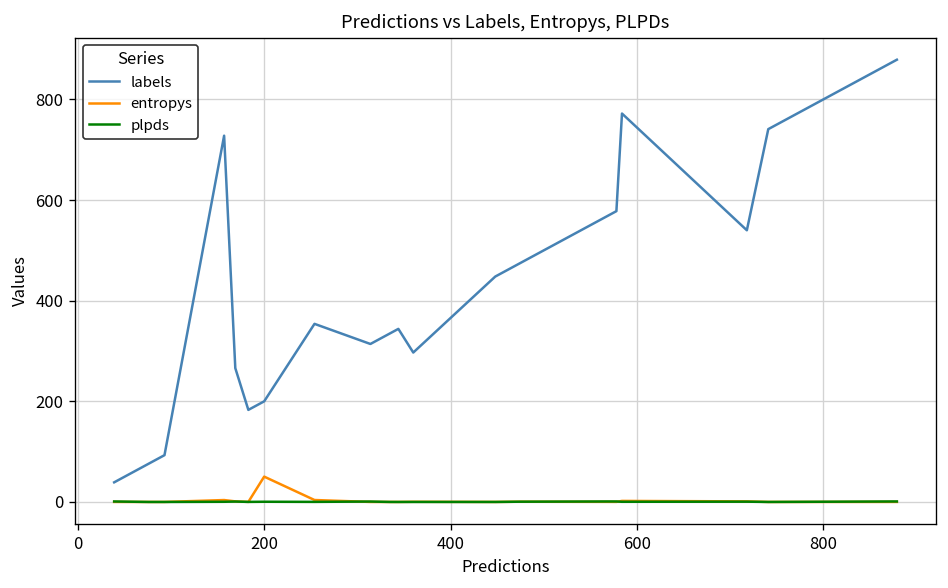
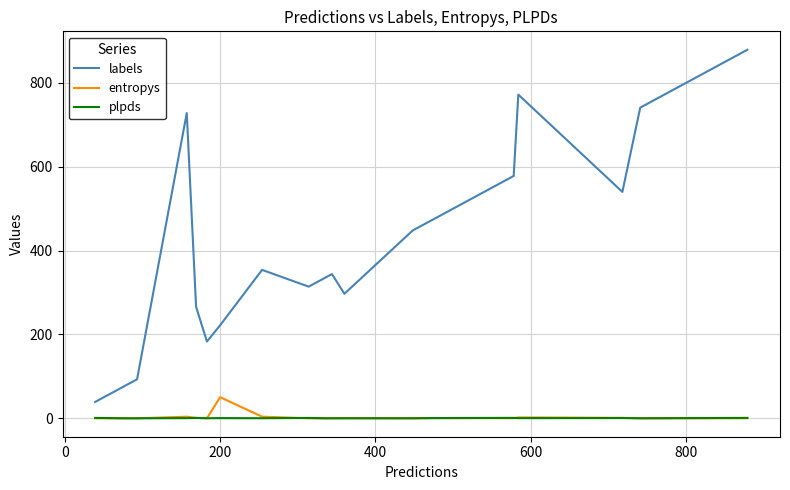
  {
    "labels": {
-     "200": 200
+     "200": 220
    },
    "entropys": {
      "200": 50
    },
    "plpds": {
      "200": 0
    }
  }
